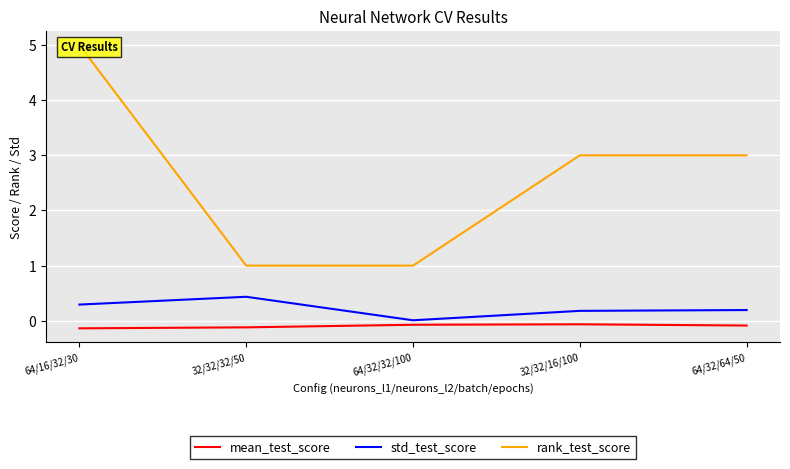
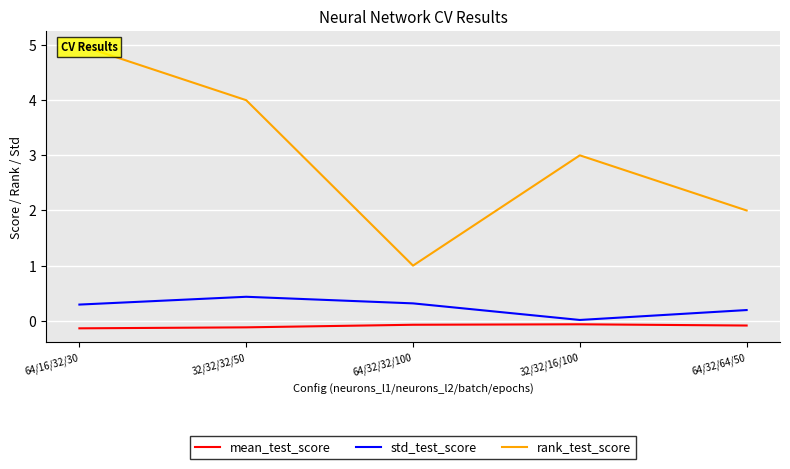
  {
    "mean_test_score": {
      "64/16/32/30": -0.1,
      "32/32/32/50": -0.1,
      "64/32/32/100": -0.1,
      "32/32/16/100": -0.1,
      "64/32/64/50": -0.1
    },
    "std_test_score": {
      "64/16/32/30": 0.3,
      "32/32/32/50": 0.4,
-     "64/32/32/100": 0.0,
-     "32/32/16/100": 0.2,
+     "64/32/32/100": 0.3,
+     "32/32/16/100": 0.0,
      "64/32/64/50": 0.2
    },
    "rank_test_score": {
-     "32/32/32/50": 1,
+     "32/32/32/50": 4,
      "64/32/32/100": 1,
      "32/32/16/100": 3,
-     "64/32/64/50": 3
+     "64/32/64/50": 2
    }
  }
